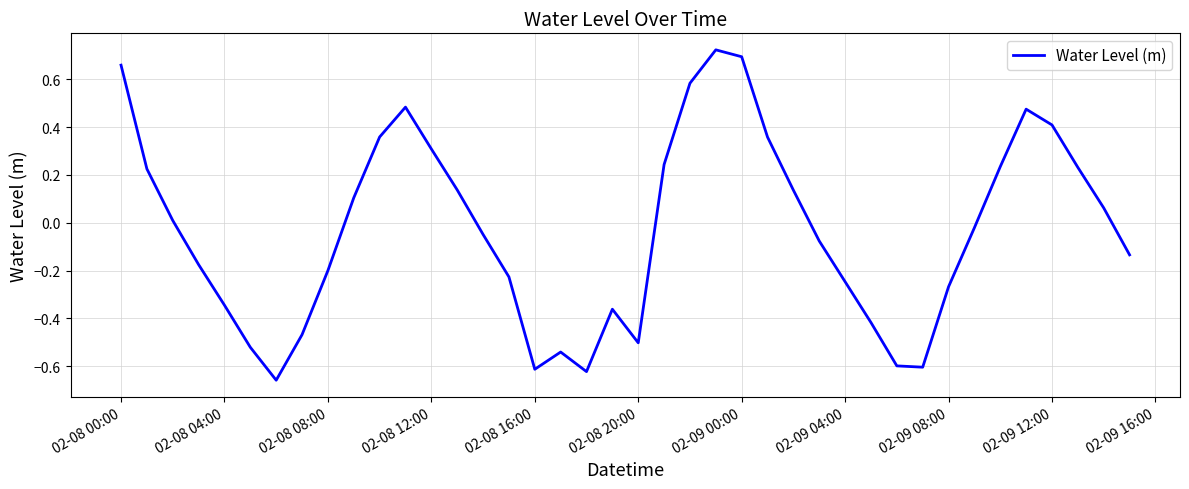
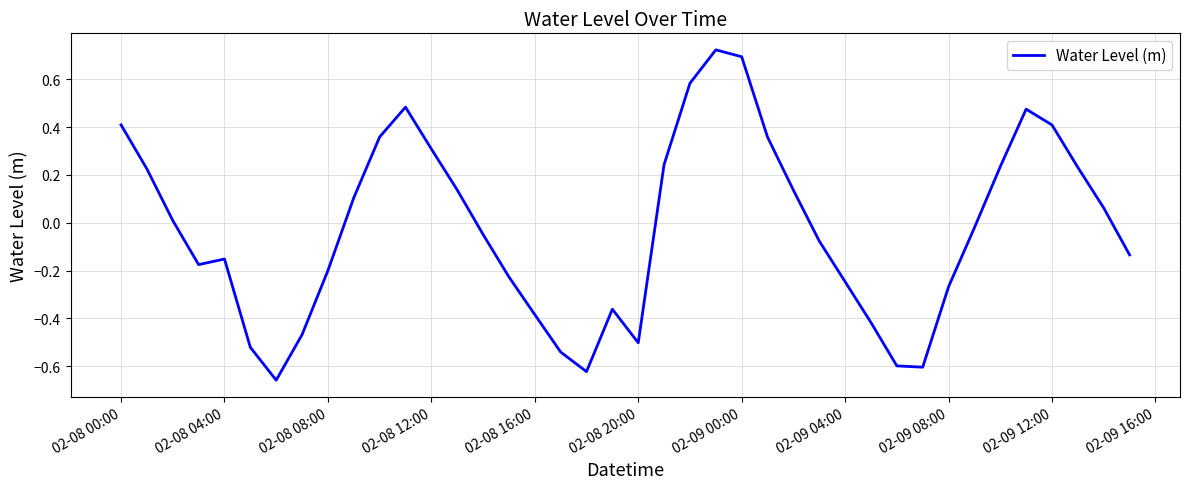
  {
-   "02-08 00:00": 0.66,
-   "02-08 04:00": -0.34,
+   "02-08 00:00": 0.41,
+   "02-08 04:00": -0.15,
    "02-08 08:00": -0.20,
    "02-08 12:00": 0.31,
-   "02-08 16:00": -0.61,
+   "02-08 16:00": -0.38,
    "02-08 20:00": -0.50,
    "02-09 00:00": 0.69,
    "02-09 04:00": -0.25,
    "02-09 08:00": -0.27,
    "02-09 12:00": 0.41
  }
